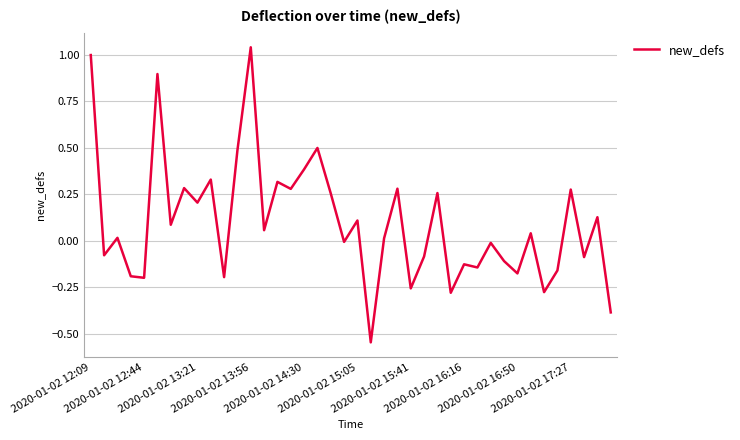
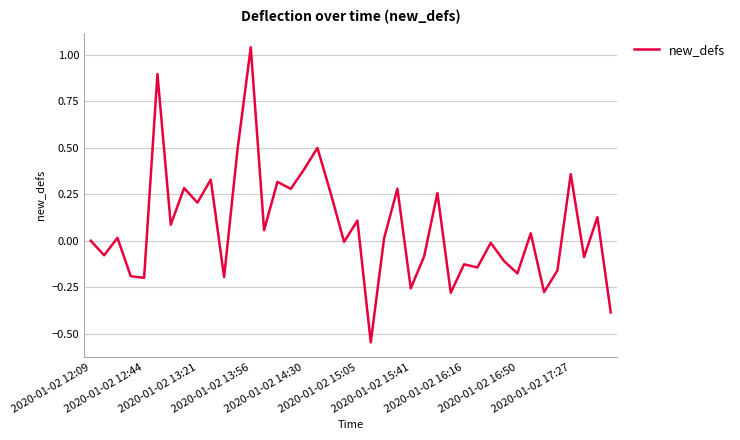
  {
-   "2020-01-02 12:09": 1,
+   "2020-01-02 12:09": 0,
    "2020-01-02 12:44": -0.20,
    "2020-01-02 13:21": 0.21,
    "2020-01-02 13:56": 1.04,
    "2020-01-02 14:30": 0.38,
    "2020-01-02 15:05": 0.11,
    "2020-01-02 15:41": -0.26,
    "2020-01-02 16:16": -0.13,
    "2020-01-02 16:50": -0.18,
-   "2020-01-02 17:27": 0.28
+   "2020-01-02 17:27": 0.36
  }
